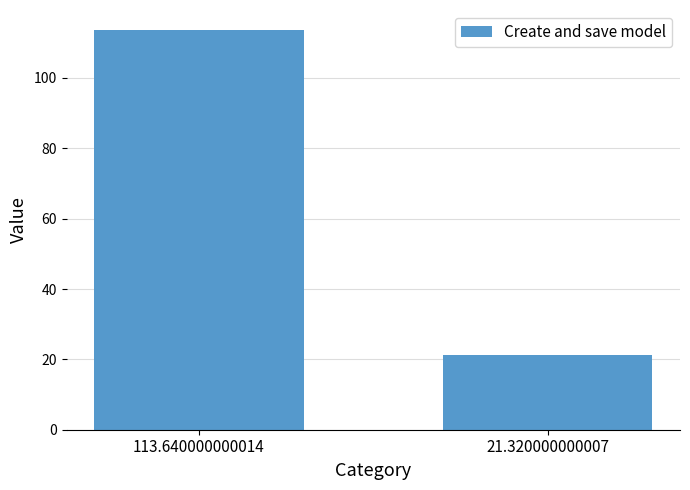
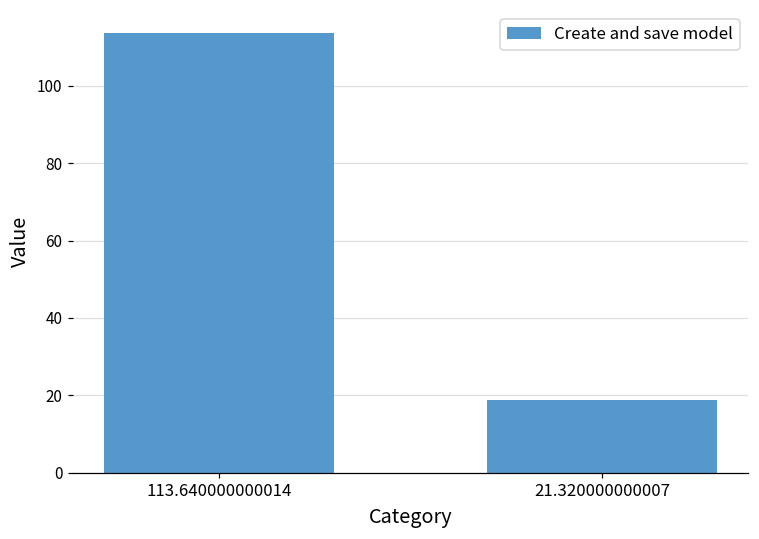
  {
    "113.640000000014": 114,
-   "21.320000000007": 21
+   "21.320000000007": 19
  }
